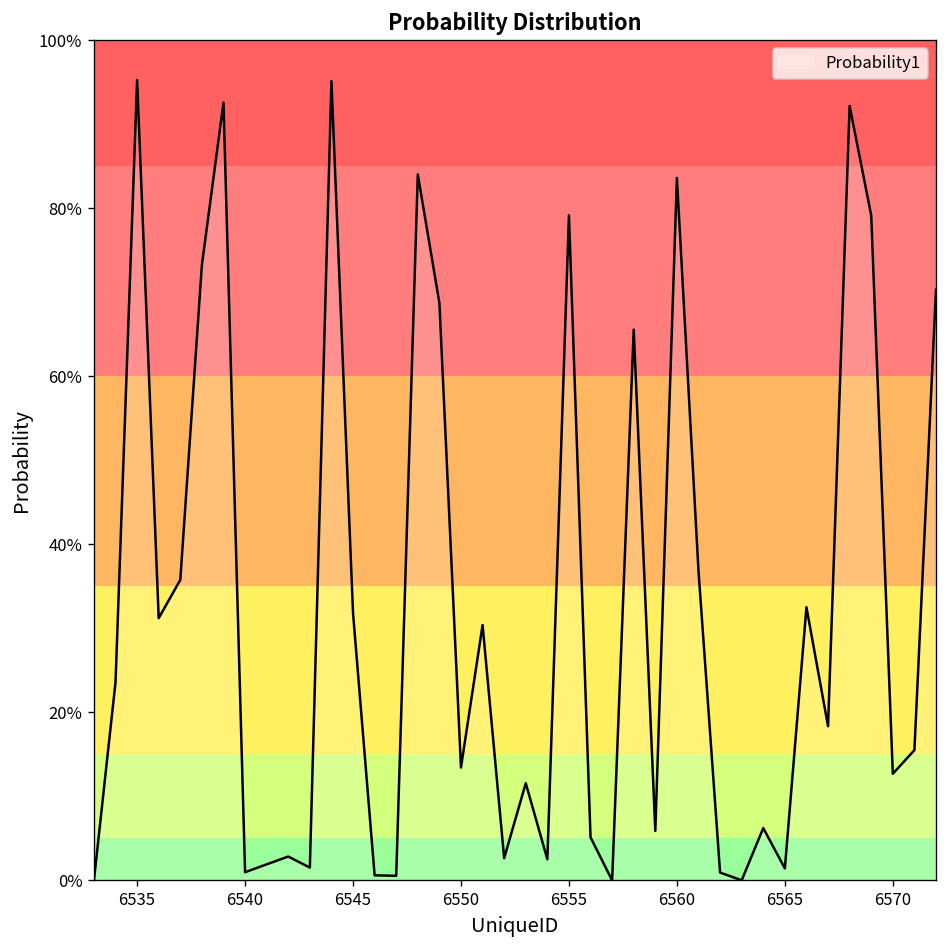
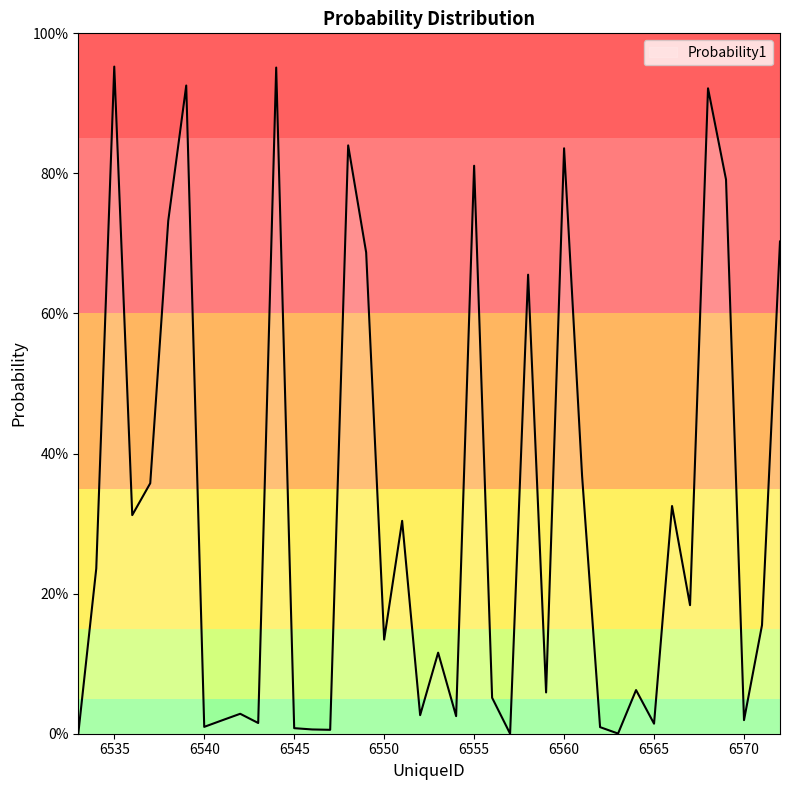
  {
    "6535": "95%",
    "6540": "1%",
-   "6545": "32%",
+   "6545": "1%",
    "6550": "13%",
-   "6555": "79%",
+   "6555": "81%",
    "6560": "84%",
    "6565": "1%",
-   "6570": "13%"
+   "6570": "2%"
  }
